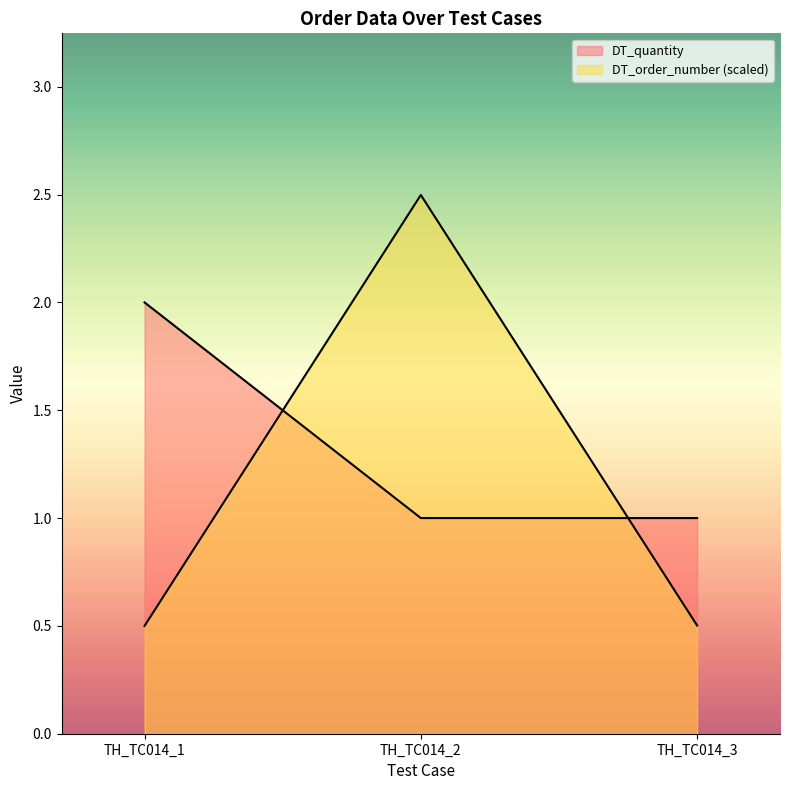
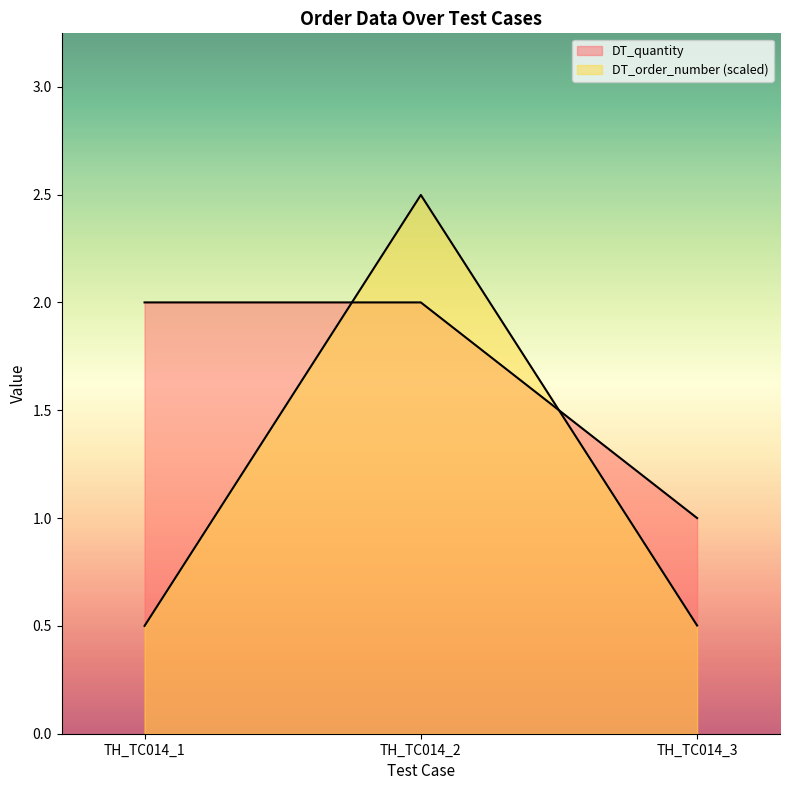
  {
    "DT_quantity": {
      "TH_TC014_1": 2,
-     "TH_TC014_2": 1,
+     "TH_TC014_2": 2,
      "TH_TC014_3": 1
    },
    "DT_order_number (scaled)": {
      "TH_TC014_1": 0.50,
      "TH_TC014_2": 2.50,
      "TH_TC014_3": 0.50
    }
  }
